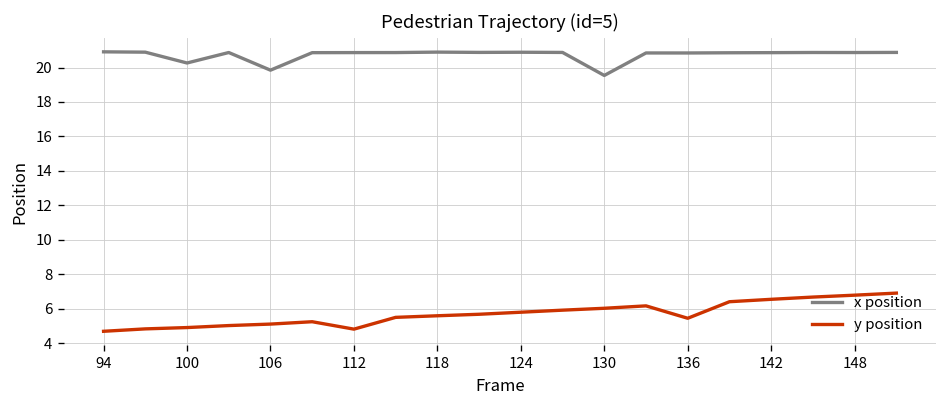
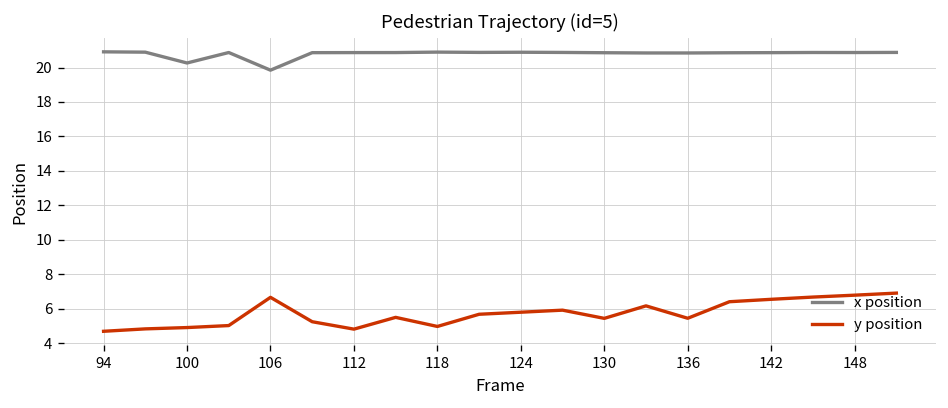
  {
    "x position": {
      "94": 20.9,
      "100": 20.3,
      "106": 19.8,
      "112": 20.9,
      "118": 20.9,
      "124": 20.9,
-     "130": 19.5,
+     "130": 20.9,
      "136": 20.8,
      "142": 20.9,
      "148": 20.9
    },
    "y position": {
      "94": 4.7,
      "100": 4.9,
-     "106": 5.1,
+     "106": 6.7,
      "112": 4.8,
-     "118": 5.6,
+     "118": 5.0,
      "124": 5.8,
-     "130": 6.0,
+     "130": 5.4,
      "136": 5.5,
      "142": 6.6,
      "148": 6.8
    }
  }
